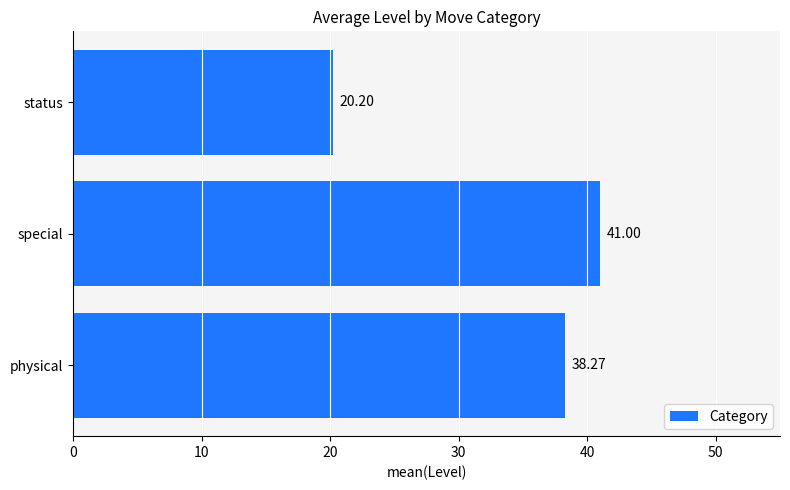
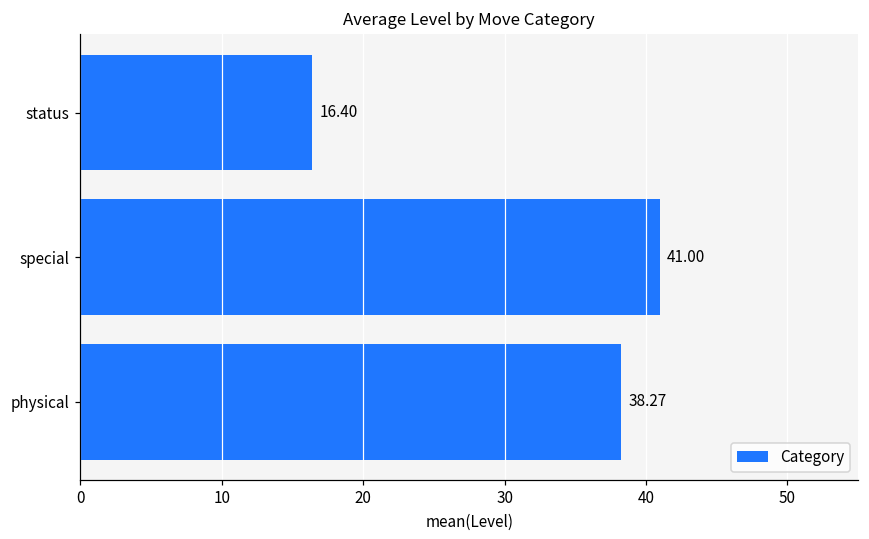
  {
-   "status": 20.20,
+   "status": 16.40,
    "special": 41.00,
    "physical": 38.27
  }
